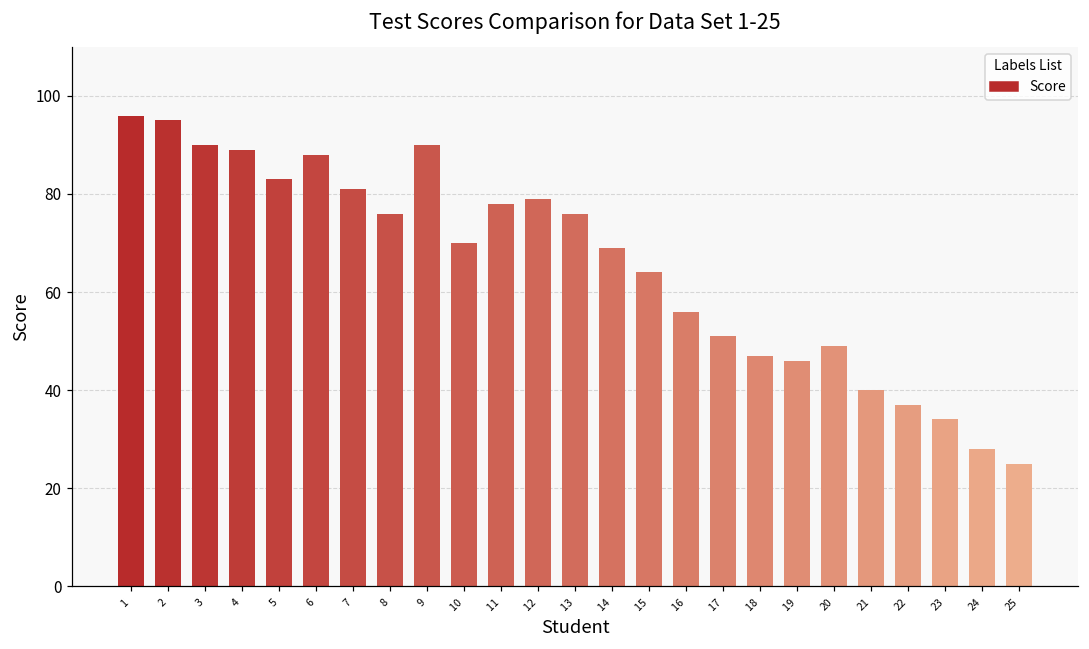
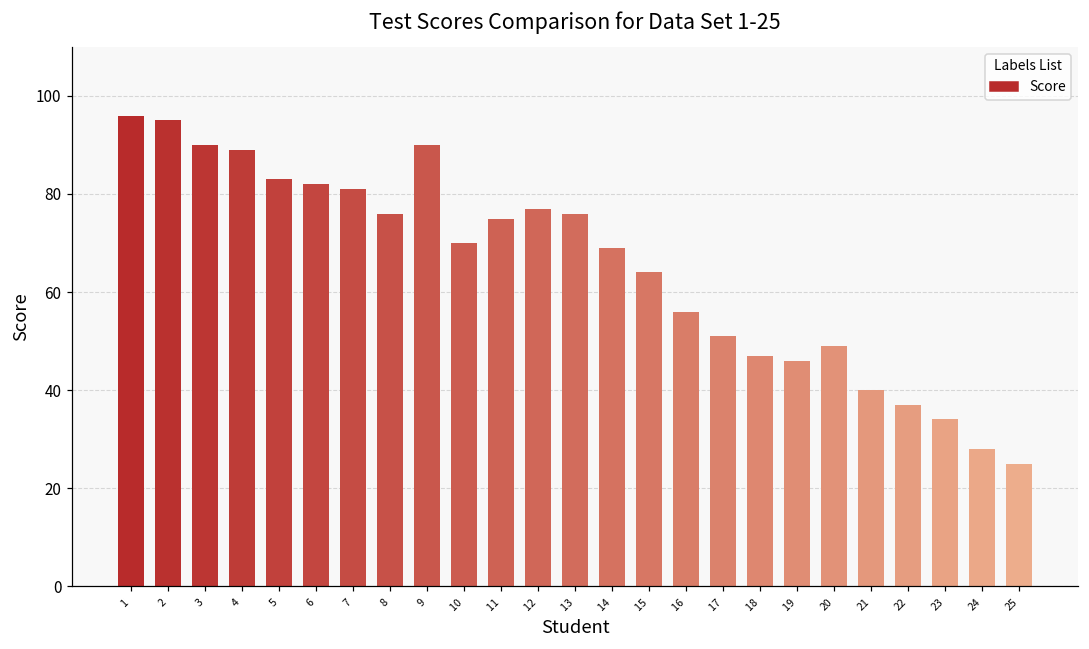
  {
    "1": 96,
    "2": 95,
    "3": 90,
    "4": 89,
    "5": 83,
-   "6": 88,
+   "6": 82,
    "7": 81,
    "8": 76,
    "9": 90,
    "10": 70,
-   "11": 78,
-   "12": 79,
+   "11": 75,
+   "12": 77,
    "13": 76,
    "14": 69,
    "15": 64,
    "16": 56,
    "17": 51,
    "18": 47,
    "19": 46,
    "20": 49,
    "21": 40,
    "22": 37,
    "23": 34,
    "24": 28,
    "25": 25
  }
